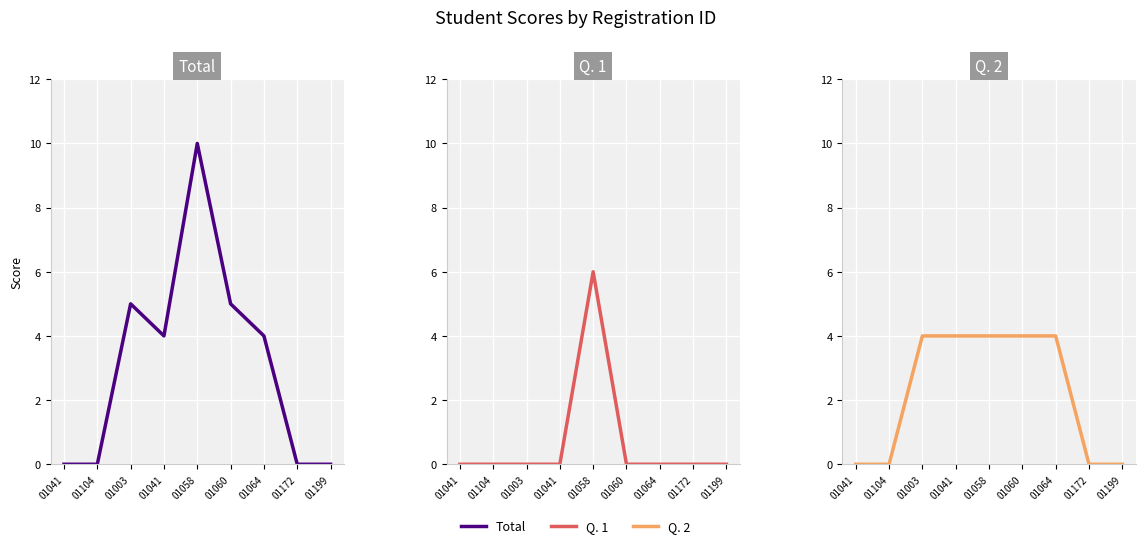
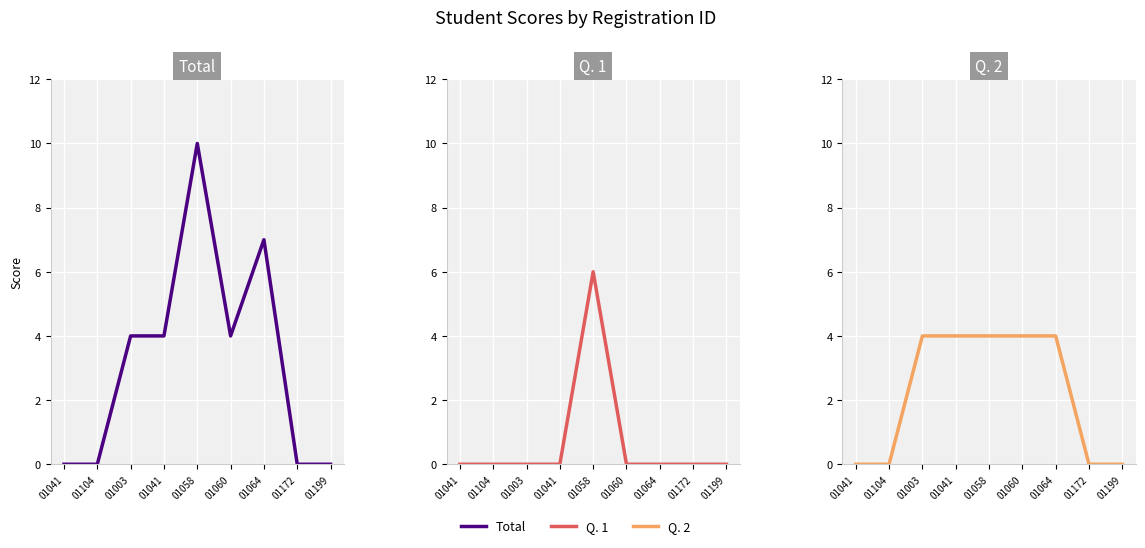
  {
    "Total": {
      "01104": 0,
-     "01003": 5,
+     "01003": 4,
      "01058": 10,
-     "01060": 5,
-     "01064": 4,
+     "01060": 4,
+     "01064": 7,
      "01172": 0,
      "01199": 0
    },
    "Q. 1": {
      "01104": 0.0,
      "01003": 0.0,
      "01058": 6.0,
      "01060": 0.0,
      "01064": 0.0,
      "01172": 0.0,
      "01199": 0.0
    },
    "Q. 2": {
      "01104": 0.0,
      "01003": 4.0,
      "01058": 4.0,
      "01060": 4.0,
      "01064": 4.0,
      "01172": 0.0,
      "01199": 0.0
    }
  }
